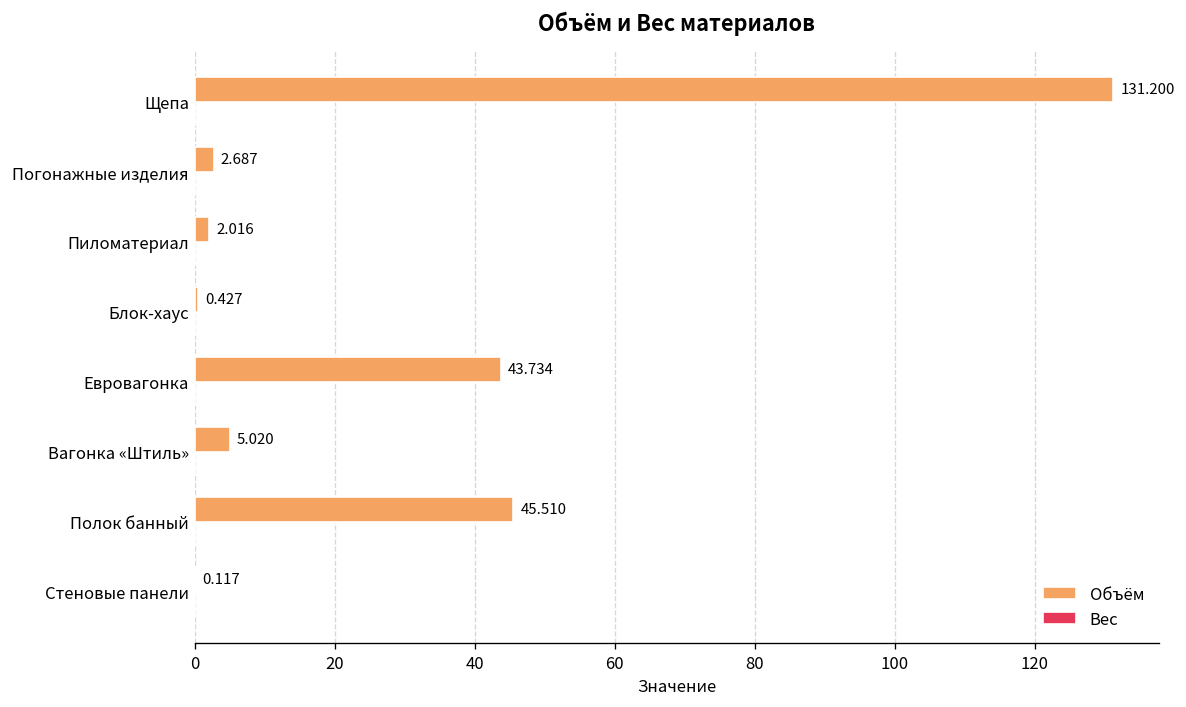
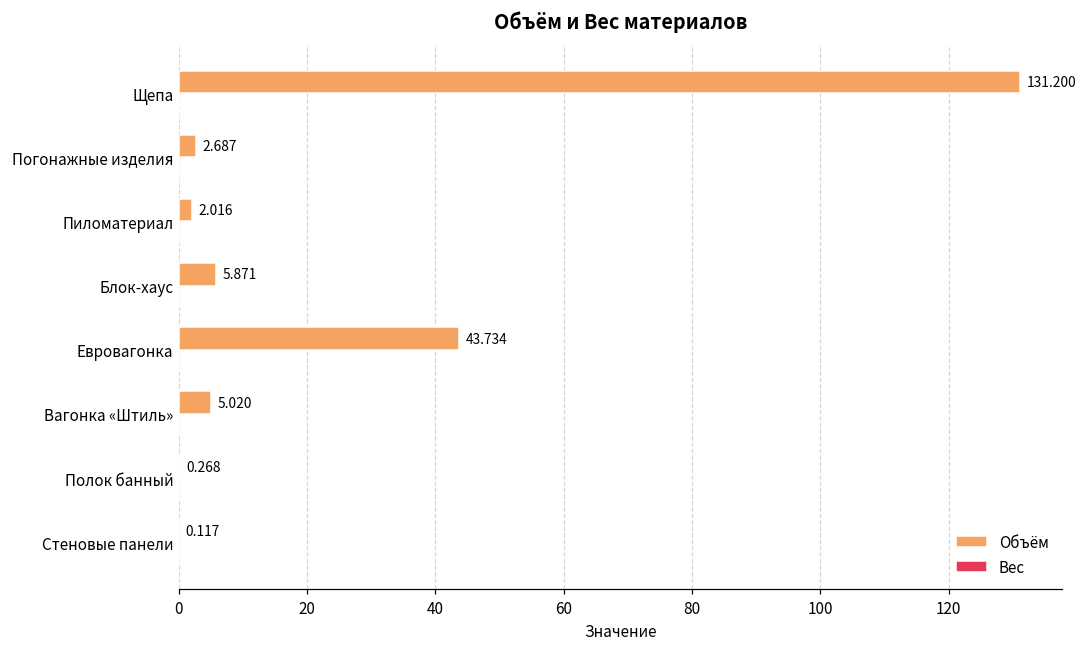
  {
    "Объём": {
      "Щепа": 131.200,
      "Погонажные изделия": 2.687,
      "Пиломатериал": 2.016,
-     "Блок-хаус": 0.427,
+     "Блок-хаус": 5.871,
      "Евровагонка": 43.734,
      "Вагонка «Штиль»": 5.020,
-     "Полок банный": 45.510,
+     "Полок банный": 0.268,
      "Стеновые панели": 0.117
    },
    "Вес": {
      "Щепа": 0,
      "Погонажные изделия": 0,
      "Пиломатериал": 0,
      "Блок-хаус": 0,
      "Евровагонка": 0,
      "Вагонка «Штиль»": 0,
      "Полок банный": 0,
      "Стеновые панели": 0
    }
  }
